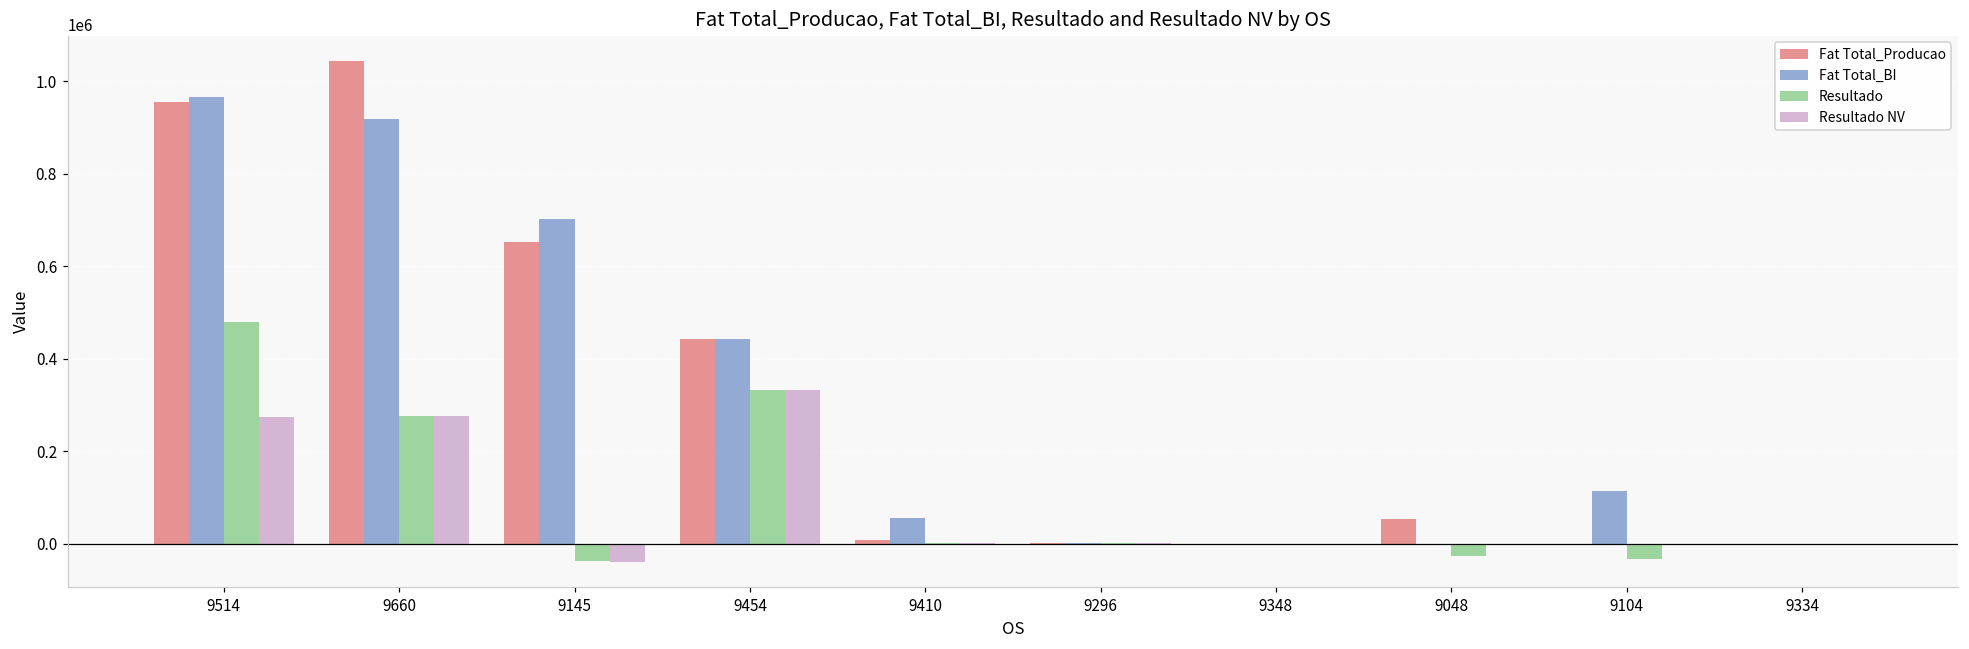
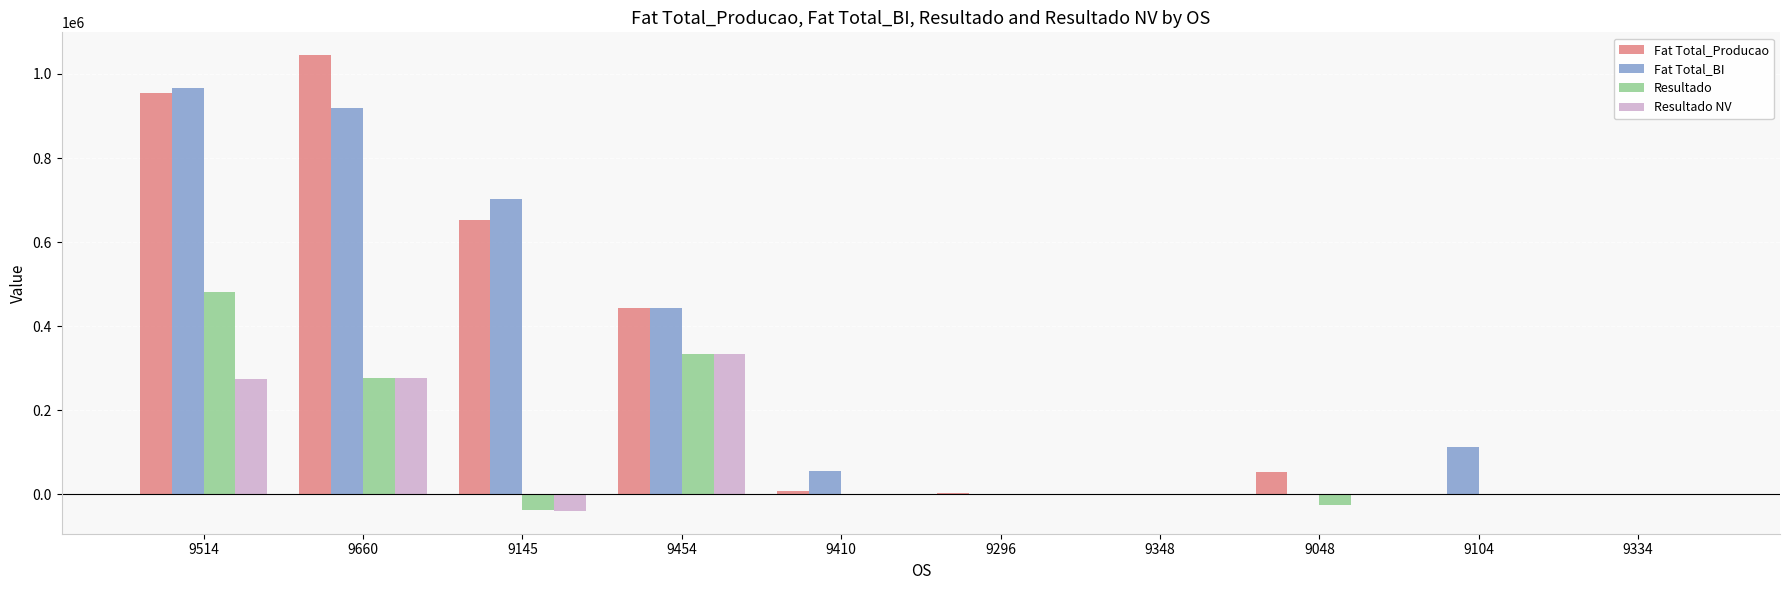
  {
    "Fat Total_Producao": {
      "9514": 960000,
      "9660": 1040000,
      "9145": 650000,
      "9454": 440000,
      "9410": 10000,
      "9048": 50000
    },
    "Fat Total_BI": {
      "9514": 970000,
      "9660": 920000,
      "9145": 700000,
      "9454": 440000,
      "9410": 50000,
      "9104": 110000
    },
    "Resultado": {
      "9514": 480000,
      "9660": 280000,
      "9145": -40000,
      "9454": 330000,
      "9048": -30000,
-     "9104": -30000
+     "9104": 0
    },
    "Resultado NV": {
      "9514": 270000,
      "9660": 280000,
      "9145": -40000,
      "9454": 330000
    }
  }
